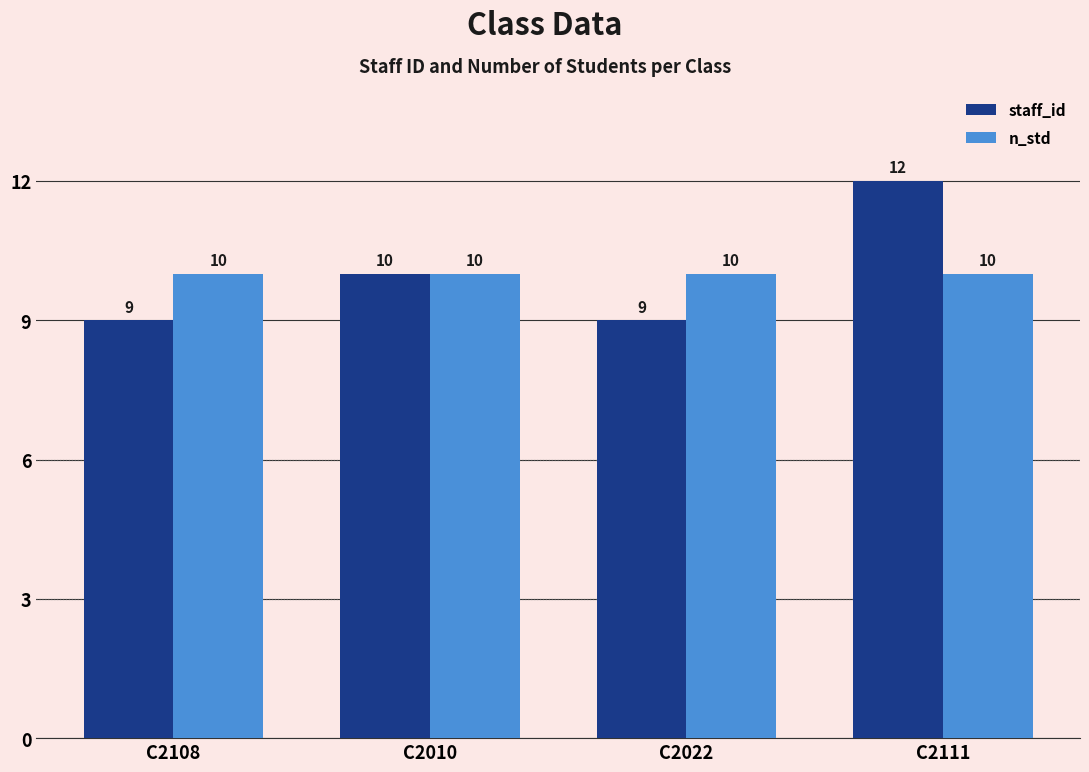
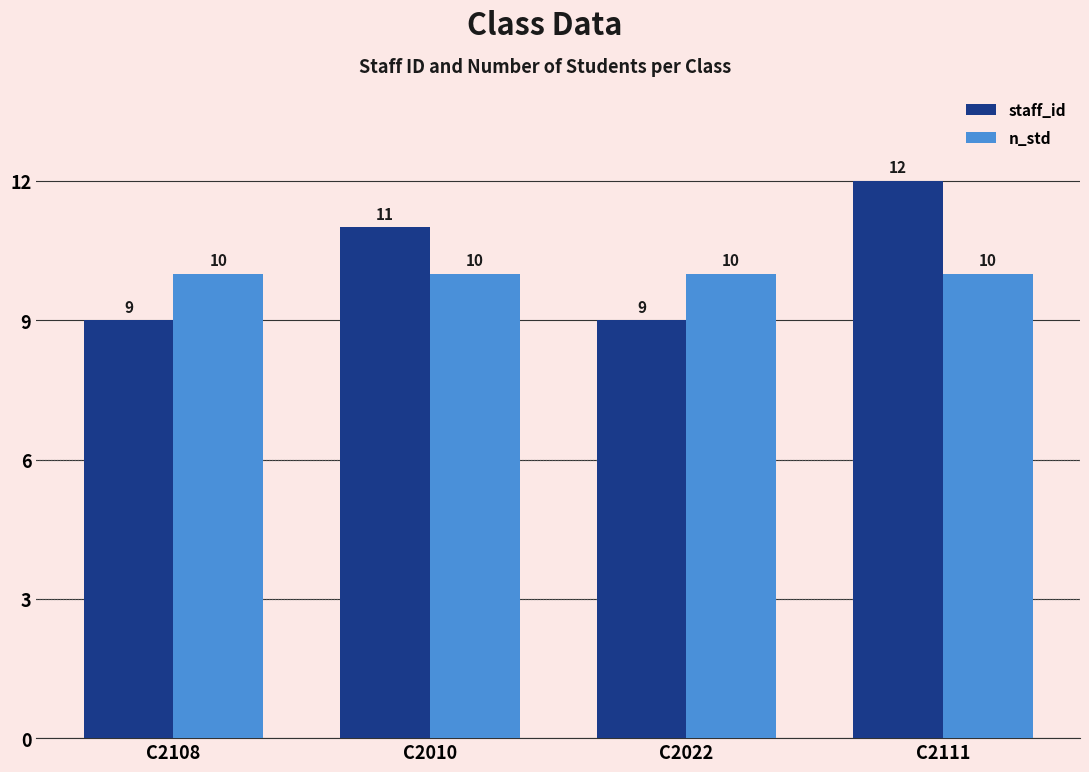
  {
    "staff_id": {
      "C2108": 9,
-     "C2010": 10,
+     "C2010": 11,
      "C2022": 9,
      "C2111": 12
    },
    "n_std": {
      "C2108": 10,
      "C2010": 10,
      "C2022": 10,
      "C2111": 10
    }
  }
